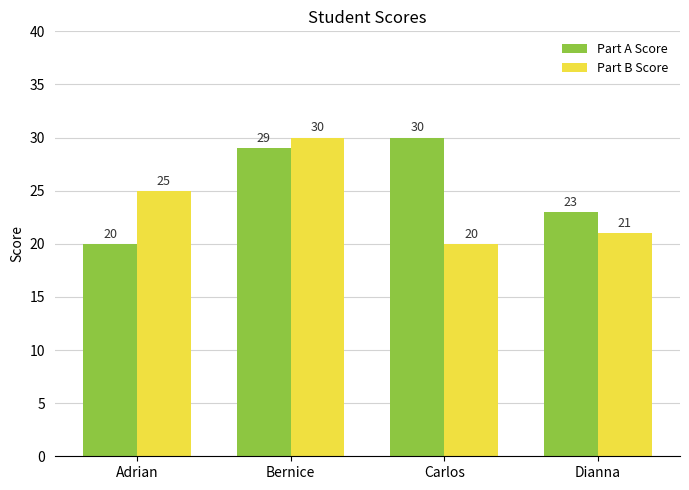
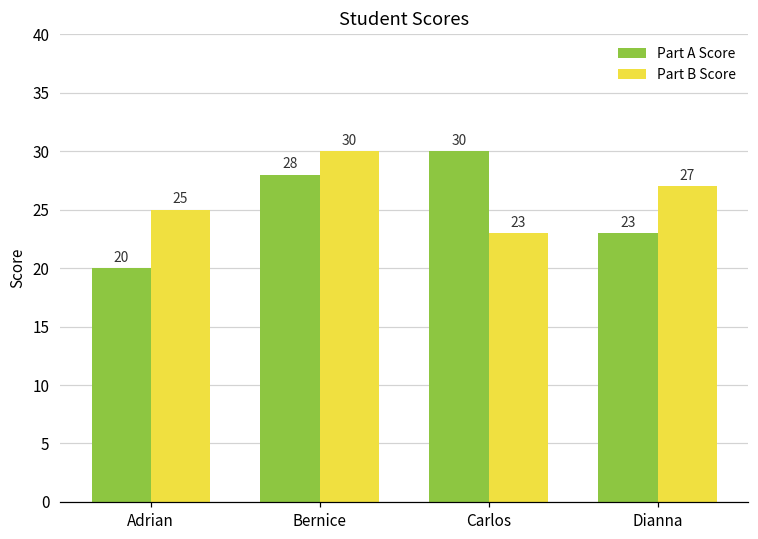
  {
    "Part A Score": {
      "Adrian": 20,
-     "Bernice": 29,
+     "Bernice": 28,
      "Carlos": 30,
      "Dianna": 23
    },
    "Part B Score": {
      "Adrian": 25,
      "Bernice": 30,
-     "Carlos": 20,
-     "Dianna": 21
+     "Carlos": 23,
+     "Dianna": 27
    }
  }
